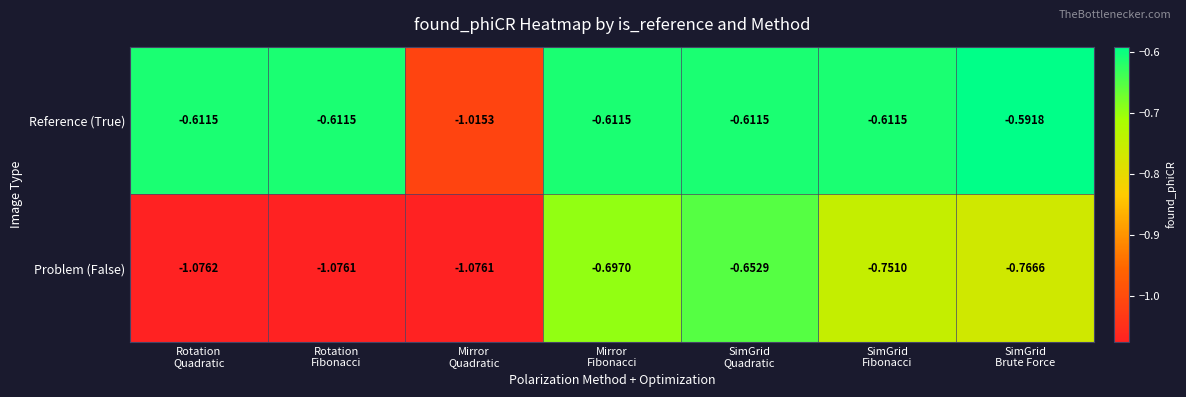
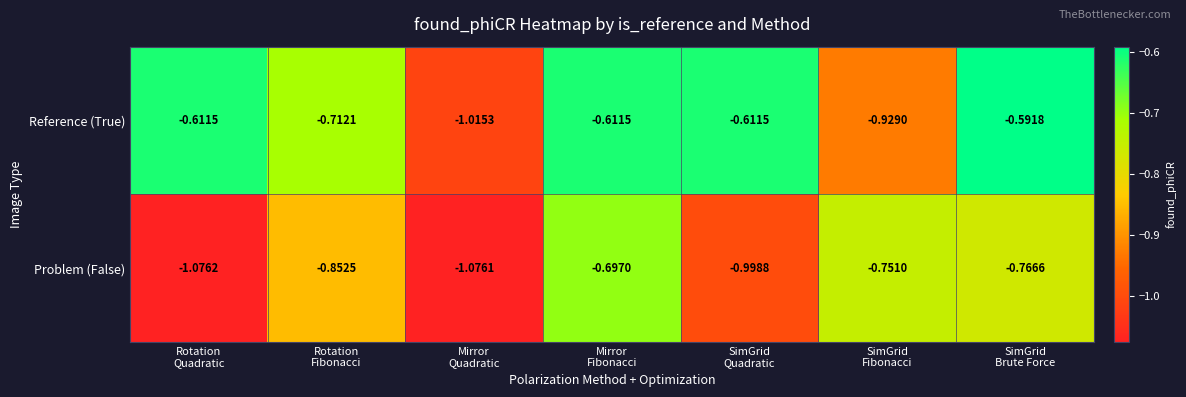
  {
    "Reference (True)": {
      "Rotation Quadratic": -0.6115,
-     "Rotation Fibonacci": -0.6115,
+     "Rotation Fibonacci": -0.7121,
      "Mirror Quadratic": -1.0153,
      "Mirror Fibonacci": -0.6115,
      "SimGrid Quadratic": -0.6115,
-     "SimGrid Fibonacci": -0.6115,
+     "SimGrid Fibonacci": -0.9290,
      "SimGrid Brute Force": -0.5918
    },
    "Problem (False)": {
      "Rotation Quadratic": -1.0762,
-     "Rotation Fibonacci": -1.0761,
+     "Rotation Fibonacci": -0.8525,
      "Mirror Quadratic": -1.0761,
      "Mirror Fibonacci": -0.6970,
-     "SimGrid Quadratic": -0.6529,
+     "SimGrid Quadratic": -0.9988,
      "SimGrid Fibonacci": -0.7510,
      "SimGrid Brute Force": -0.7666
    }
  }
